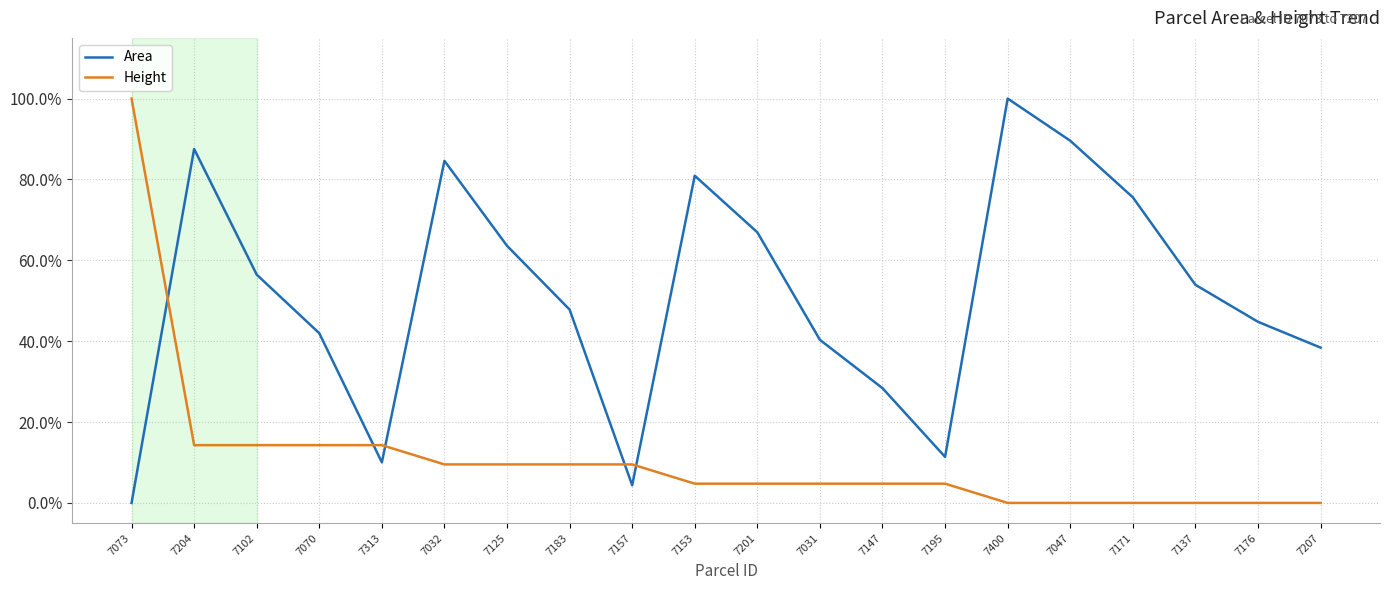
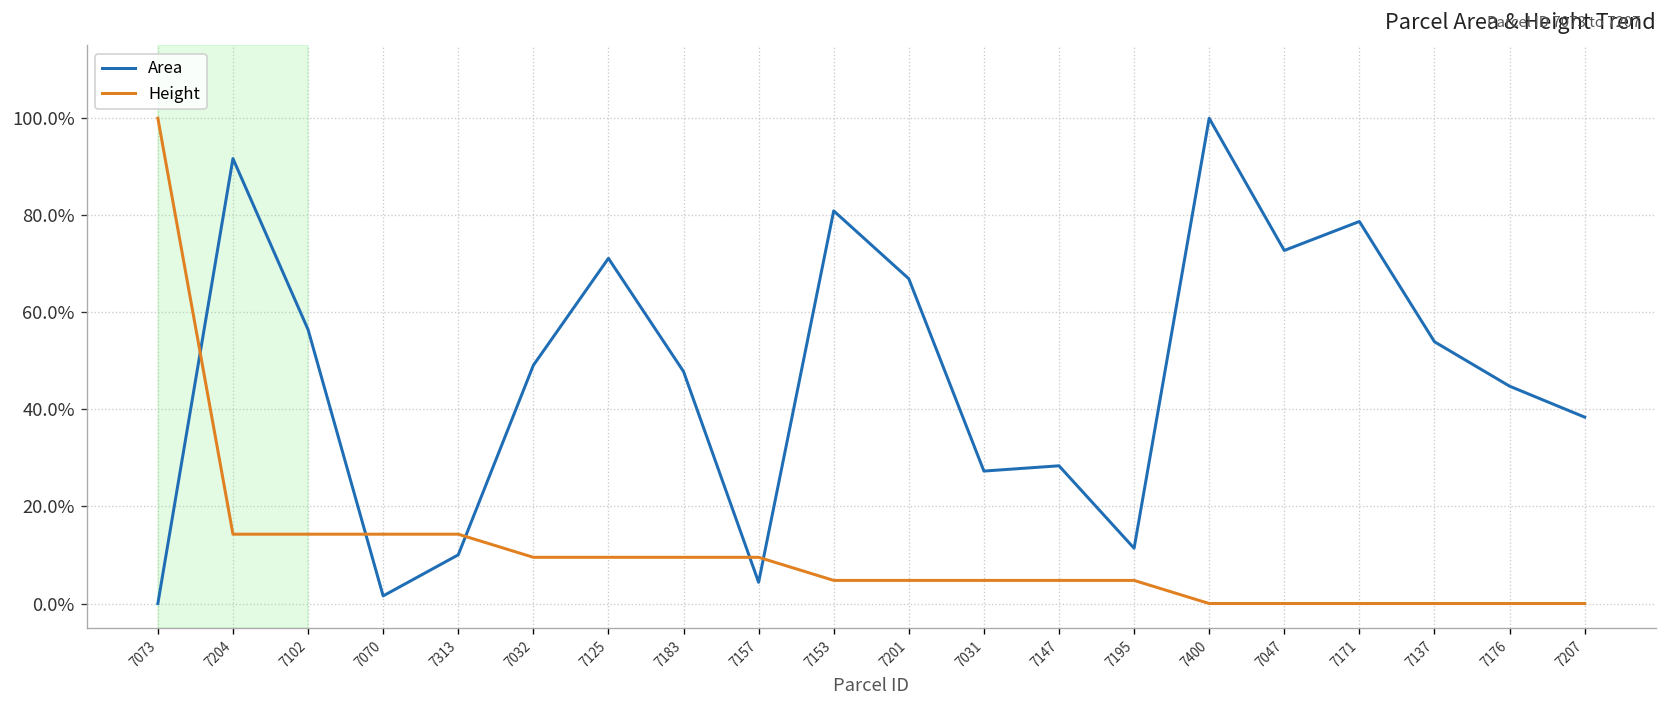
  {
    "Area": {
      "7073": "0%",
-     "7204": "88%",
+     "7204": "92%",
      "7102": "56%",
-     "7070": "42%",
+     "7070": "2%",
      "7313": "10%",
-     "7032": "85%",
-     "7125": "64%",
+     "7032": "49%",
+     "7125": "71%",
      "7183": "48%",
      "7157": "4%",
      "7153": "81%",
      "7201": "67%",
-     "7031": "40%",
+     "7031": "27%",
      "7147": "28%",
      "7195": "11%",
      "7400": "100%",
-     "7047": "90%",
-     "7171": "76%",
+     "7047": "73%",
+     "7171": "79%",
      "7137": "54%",
      "7176": "45%",
      "7207": "38%"
    },
    "Height": {
      "7073": "100%",
      "7204": "14%",
      "7102": "14%",
      "7070": "14%",
      "7313": "14%",
      "7032": "10%",
      "7125": "10%",
      "7183": "10%",
      "7157": "10%",
      "7153": "5%",
      "7201": "5%",
      "7031": "5%",
      "7147": "5%",
      "7195": "5%",
      "7400": "0%",
      "7047": "0%",
      "7171": "0%",
      "7137": "0%",
      "7176": "0%",
      "7207": "0%"
    }
  }
